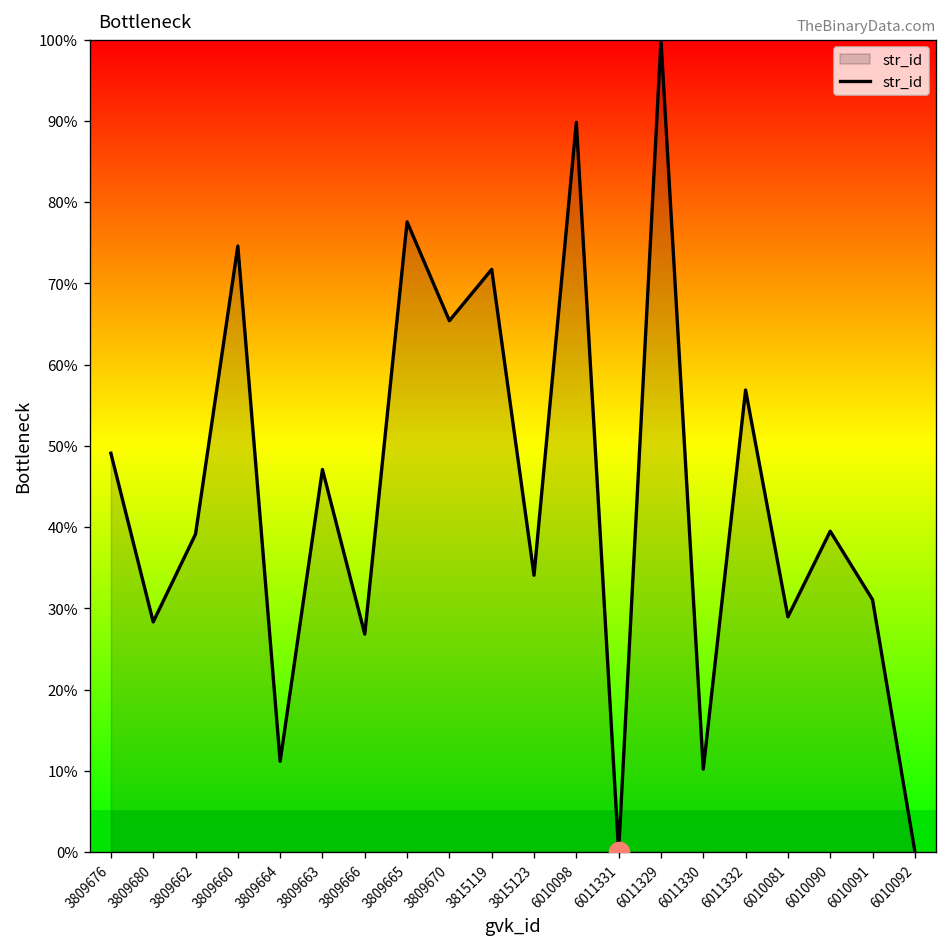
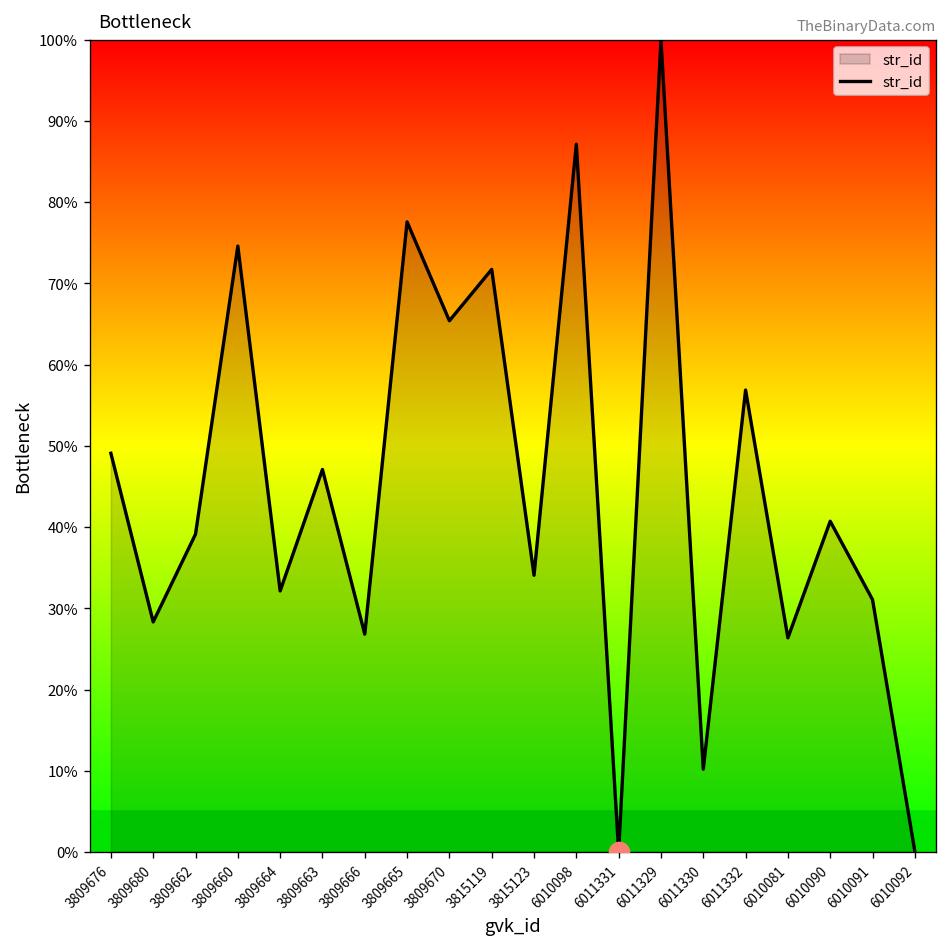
  {
    "str_id": {
      "3809676": "49%",
      "3809680": "28%",
      "3809662": "39%",
      "3809660": "75%",
-     "3809664": "11%",
+     "3809664": "32%",
      "3809663": "47%",
      "3809666": "27%",
      "3809665": "78%",
      "3809670": "65%",
      "3815119": "72%",
      "3815123": "34%",
-     "6010098": "90%",
+     "6010098": "87%",
      "6011329": "100%",
      "6011330": "10%",
      "6011332": "57%",
-     "6010081": "29%",
-     "6010090": "39%",
+     "6010081": "26%",
+     "6010090": "41%",
      "6010091": "31%"
    }
  }
